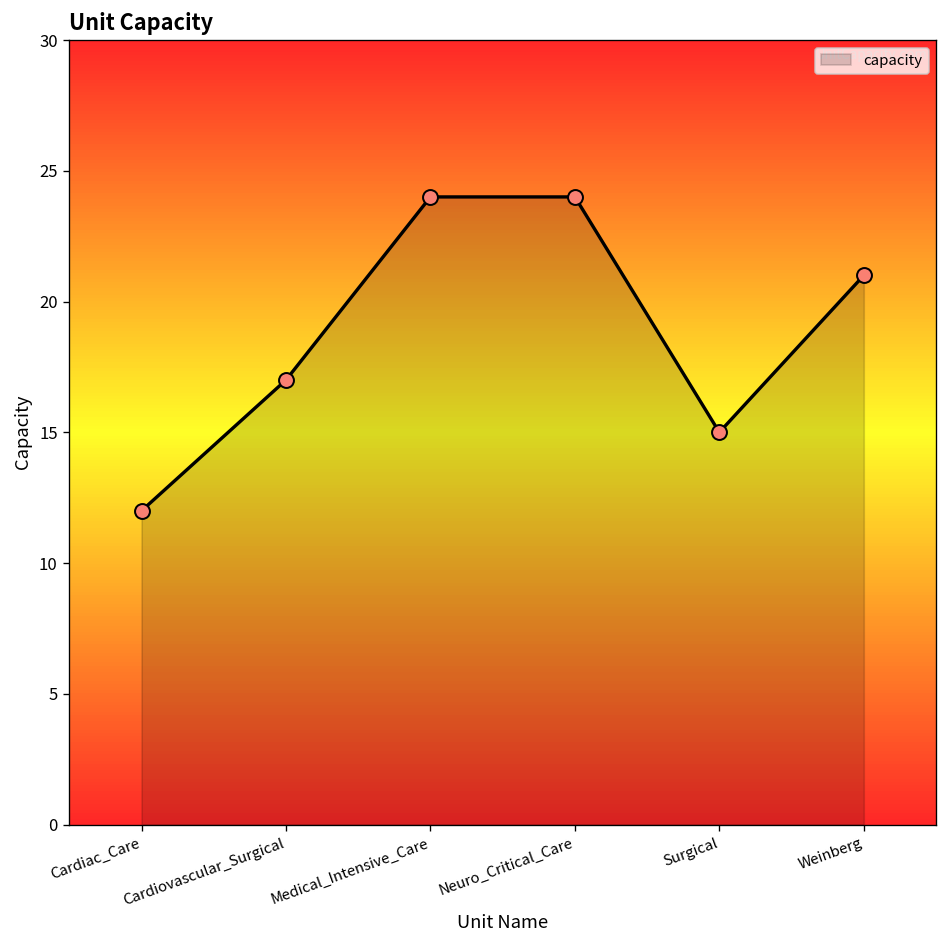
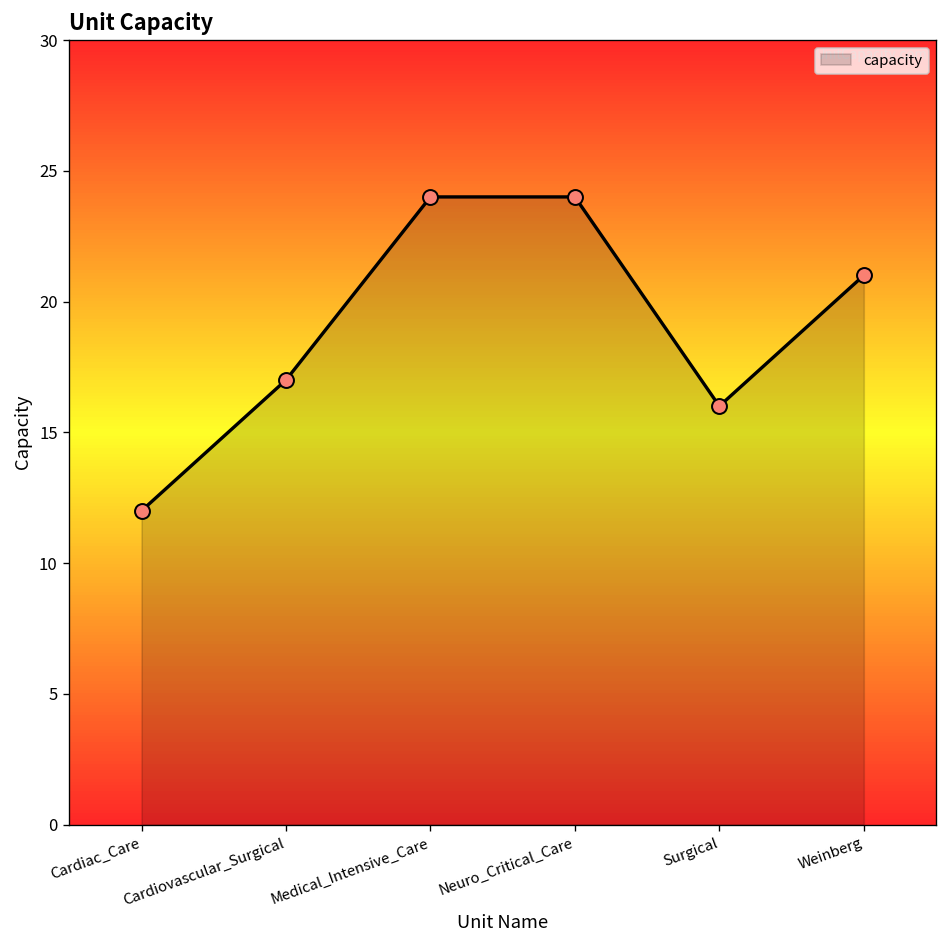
  {
    "Cardiac_Care": 12,
    "Cardiovascular_Surgical": 17,
    "Medical_Intensive_Care": 24,
    "Neuro_Critical_Care": 24,
-   "Surgical": 15,
+   "Surgical": 16,
    "Weinberg": 21
  }
